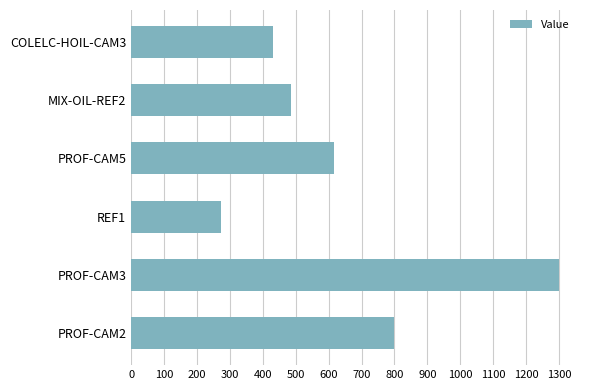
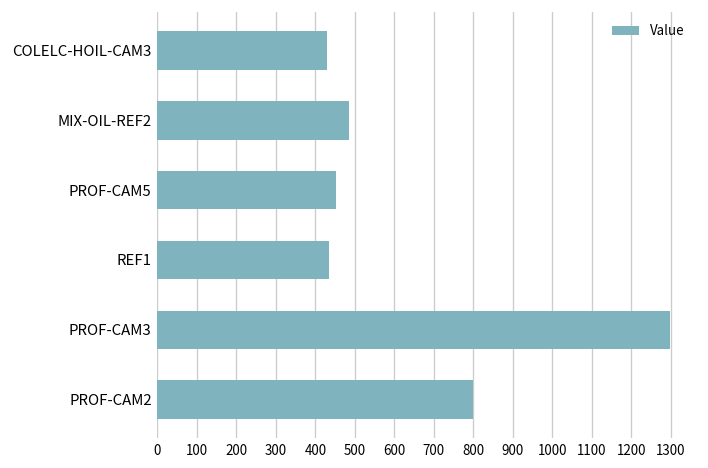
  {
    "COLELC-HOIL-CAM3": 430,
    "MIX-OIL-REF2": 480,
-   "PROF-CAM5": 610,
-   "REF1": 270,
+   "PROF-CAM5": 450,
+   "REF1": 430,
    "PROF-CAM3": 1300,
    "PROF-CAM2": 800
  }
